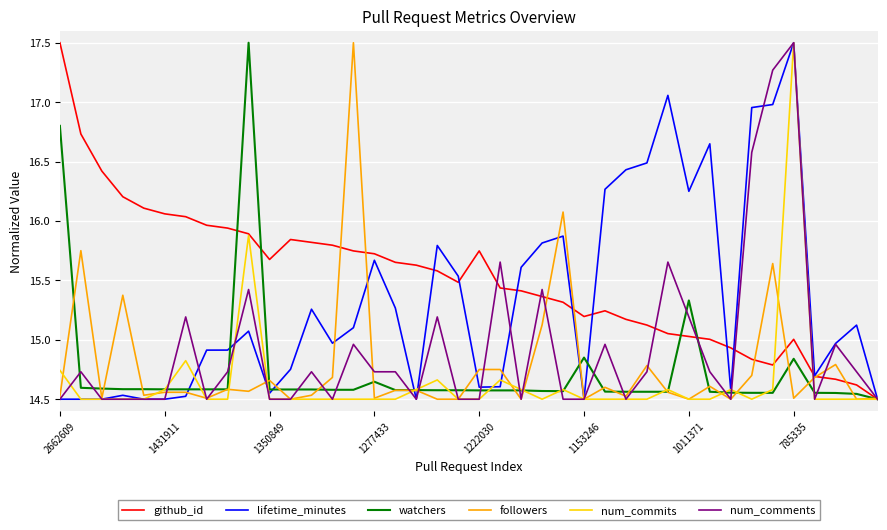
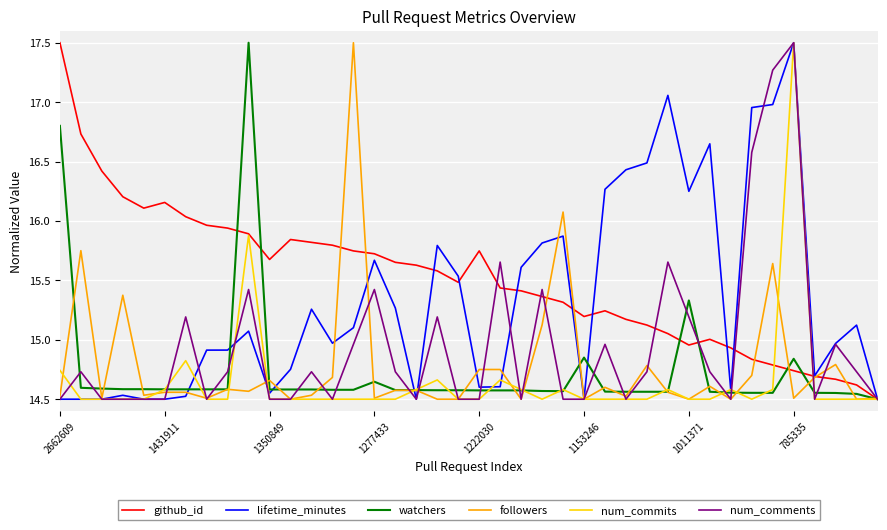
  {
    "github_id": {
      "2662609": 17.50,
-     "1431911": 16.06,
+     "1431911": 16.16,
      "1350849": 15.68,
      "1277433": 15.72,
      "1222030": 15.75,
      "1153246": 15.20,
-     "1011371": 15.03,
-     "785335": 15.00
+     "1011371": 14.96,
+     "785335": 14.74
    },
    "lifetime_minutes": {
      "1350849": 14.55,
      "1277433": 15.67,
      "1222030": 14.60,
      "1011371": 16.25
    },
    "watchers": {
      "2662609": 16.80,
      "1350849": 14.58,
      "1277433": 14.65,
      "1222030": 14.57,
      "1153246": 14.85,
      "1011371": 15.33,
      "785335": 14.84
    },
    "num_comments": {
-     "1277433": 14.73,
+     "1277433": 15.42,
      "1011371": 15.19
    }
  }
